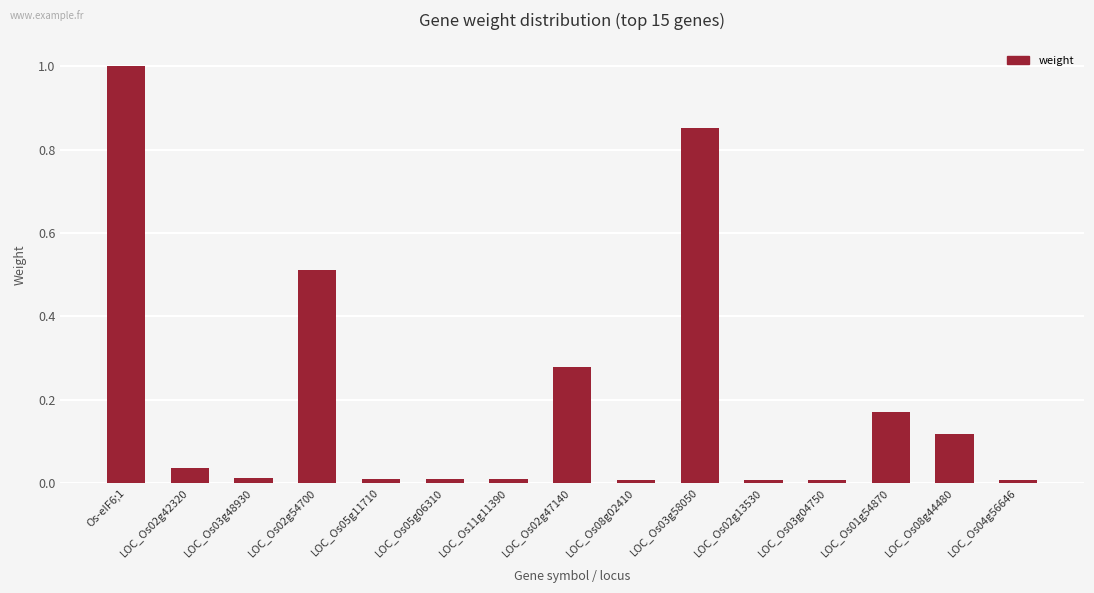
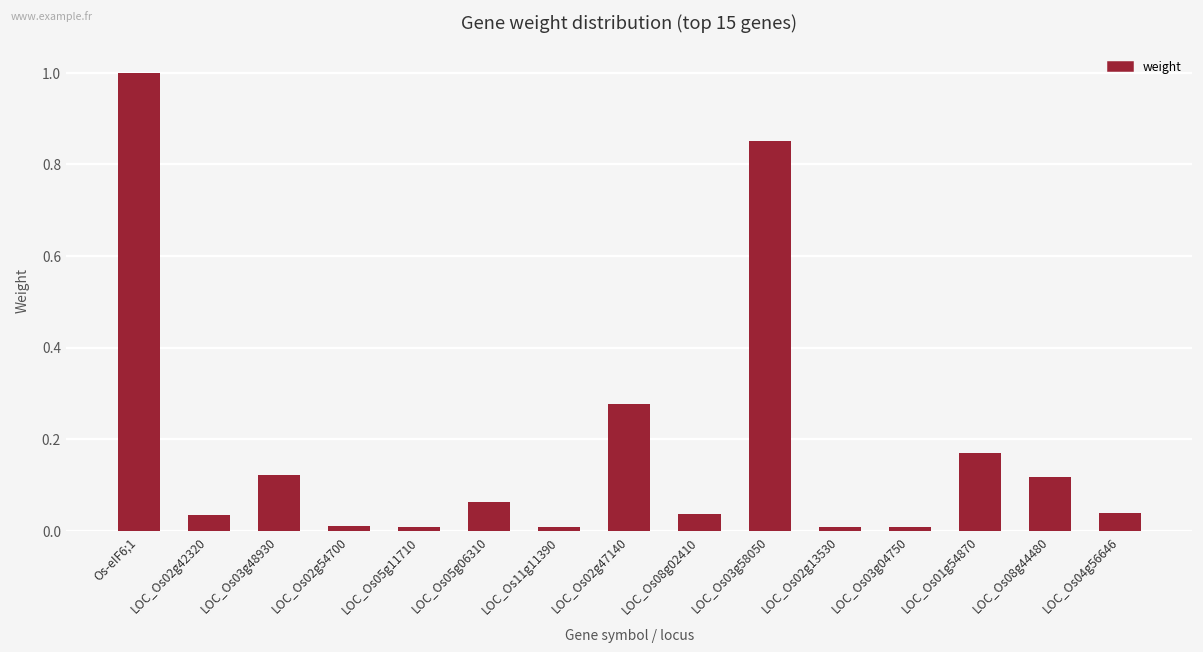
  {
    "Os-eIF6;1": 1.00,
    "LOC_Os02g42320": 0.04,
-   "LOC_Os03g48930": 0.01,
-   "LOC_Os02g54700": 0.51,
+   "LOC_Os03g48930": 0.12,
+   "LOC_Os02g54700": 0.01,
    "LOC_Os05g11710": 0.01,
-   "LOC_Os05g06310": 0.01,
+   "LOC_Os05g06310": 0.06,
    "LOC_Os11g11390": 0.01,
    "LOC_Os02g47140": 0.28,
-   "LOC_Os08g02410": 0.01,
+   "LOC_Os08g02410": 0.04,
    "LOC_Os03g58050": 0.85,
    "LOC_Os02g13530": 0.01,
    "LOC_Os03g04750": 0.01,
    "LOC_Os01g54870": 0.17,
    "LOC_Os08g44480": 0.12,
-   "LOC_Os04g56646": 0.01
+   "LOC_Os04g56646": 0.04
  }
